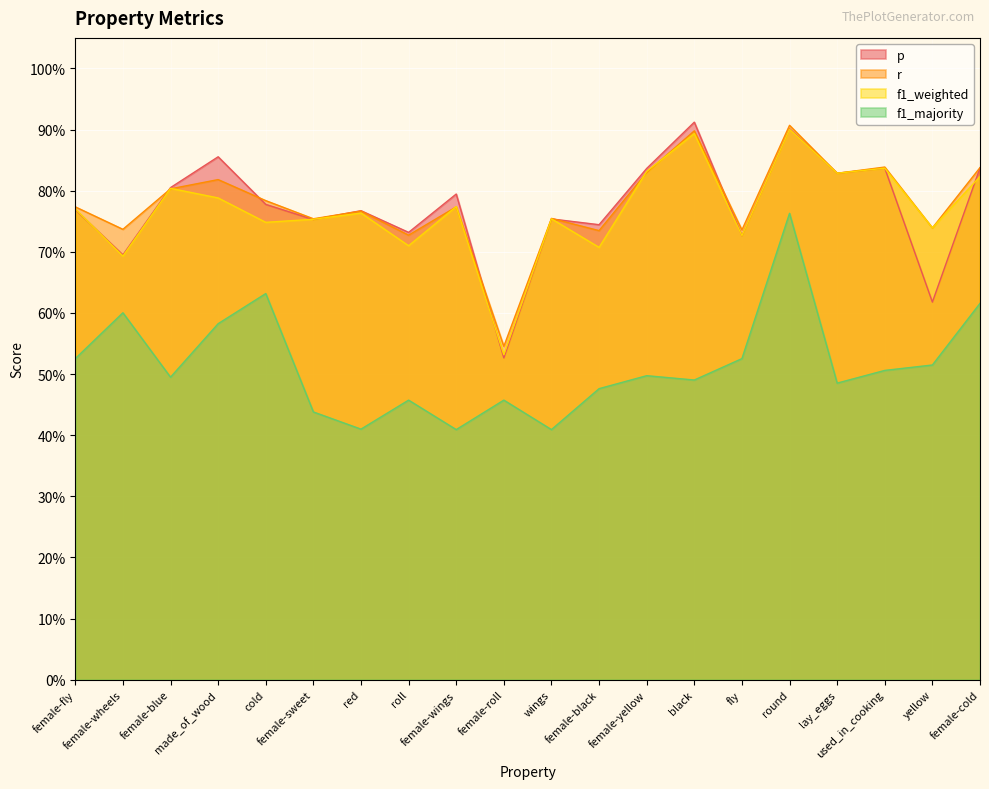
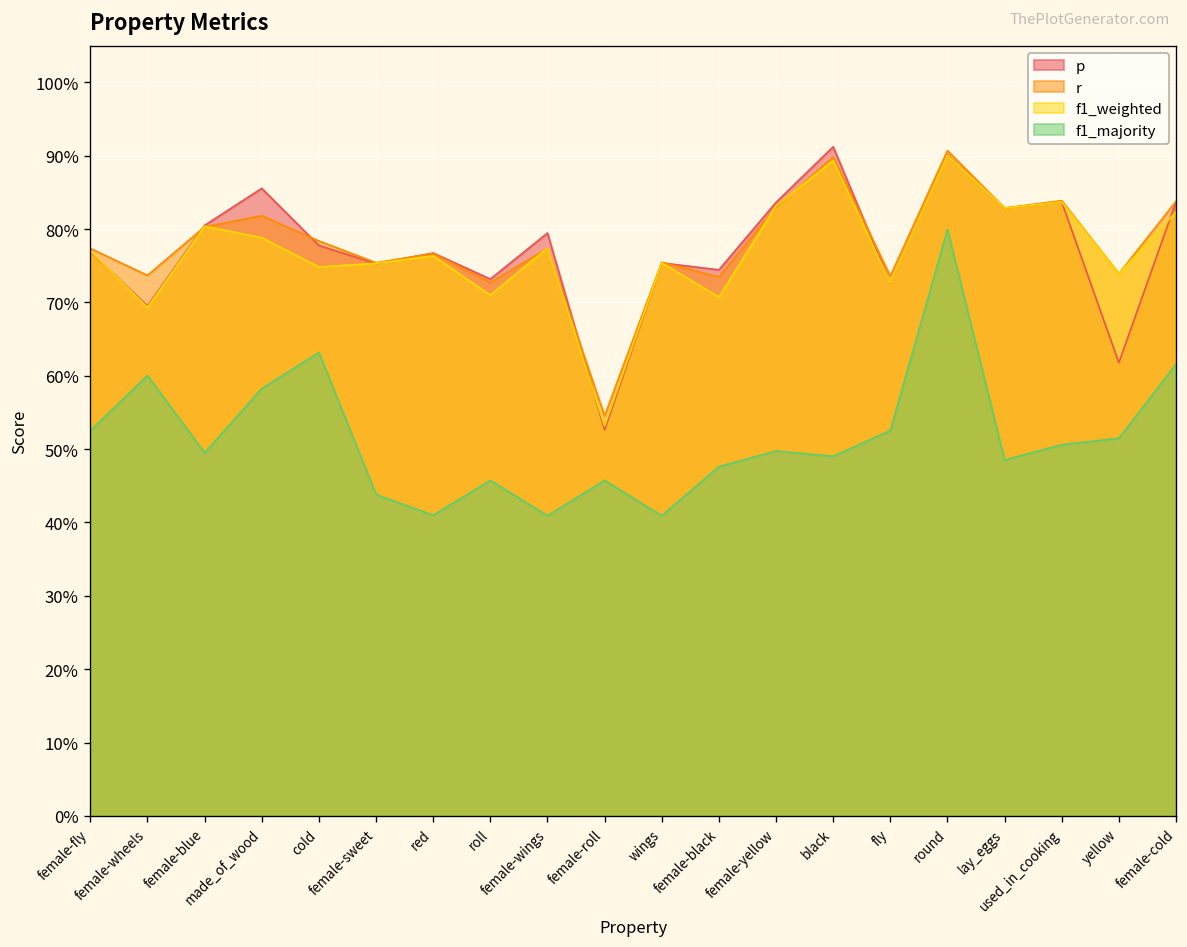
  {
    "p": {
      "made_of_wood": "86%",
      "cold": "78%",
      "roll": "73%",
      "female-wings": "79%",
      "female-roll": "53%",
      "female-black": "74%",
      "female-yellow": "84%",
      "black": "91%",
      "yellow": "62%"
    },
    "f1_majority": {
      "female-fly": "53%",
      "female-wheels": "60%",
      "female-blue": "49%",
      "made_of_wood": "58%",
      "cold": "63%",
      "female-sweet": "44%",
      "red": "41%",
      "roll": "46%",
      "female-wings": "41%",
      "female-roll": "46%",
      "wings": "41%",
      "female-black": "48%",
      "female-yellow": "50%",
      "black": "49%",
      "fly": "53%",
-     "round": "76%",
+     "round": "80%",
      "lay_eggs": "49%",
      "used_in_cooking": "51%",
      "yellow": "51%",
      "female-cold": "62%"
    }
  }
